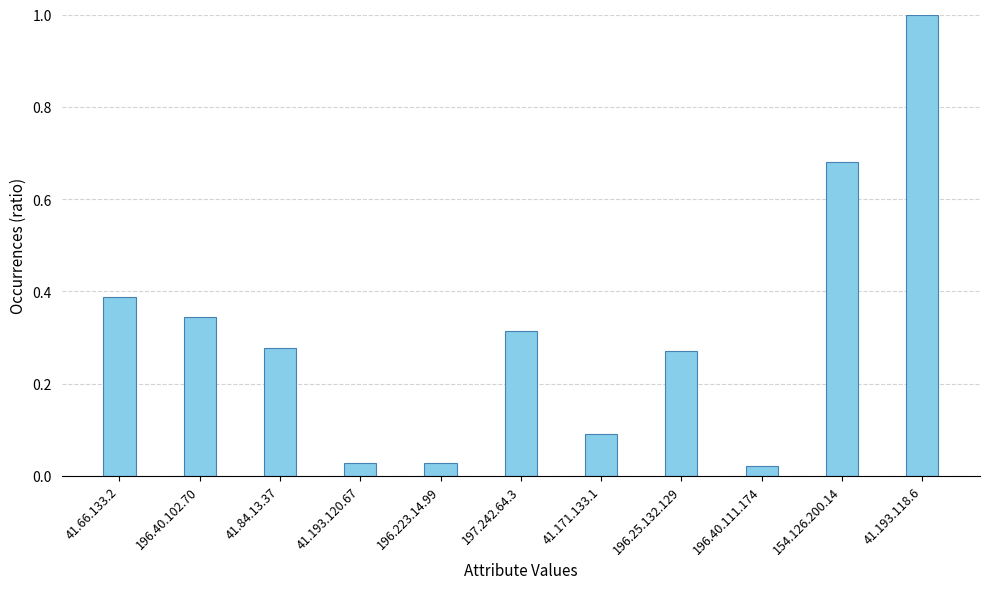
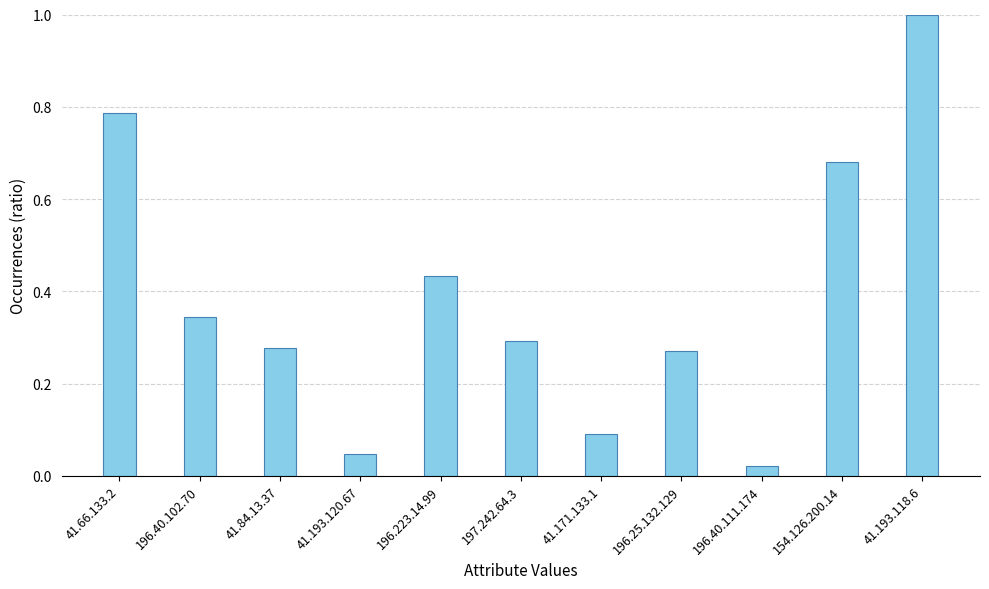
  {
-   "41.66.133.2": 0.39,
+   "41.66.133.2": 0.79,
    "196.40.102.70": 0.34,
    "41.84.13.37": 0.28,
-   "41.193.120.67": 0.03,
-   "196.223.14.99": 0.03,
-   "197.242.64.3": 0.31,
+   "41.193.120.67": 0.05,
+   "196.223.14.99": 0.43,
+   "197.242.64.3": 0.29,
    "41.171.133.1": 0.09,
    "196.25.132.129": 0.27,
    "196.40.111.174": 0.02,
    "154.126.200.14": 0.68,
    "41.193.118.6": 1.00
  }
